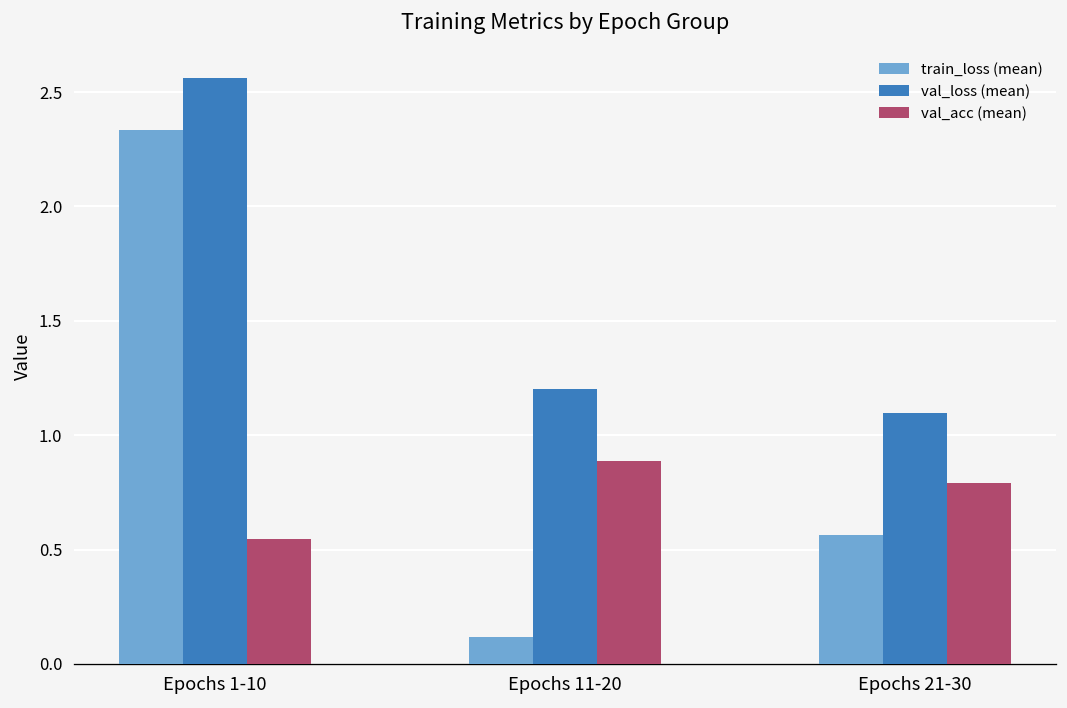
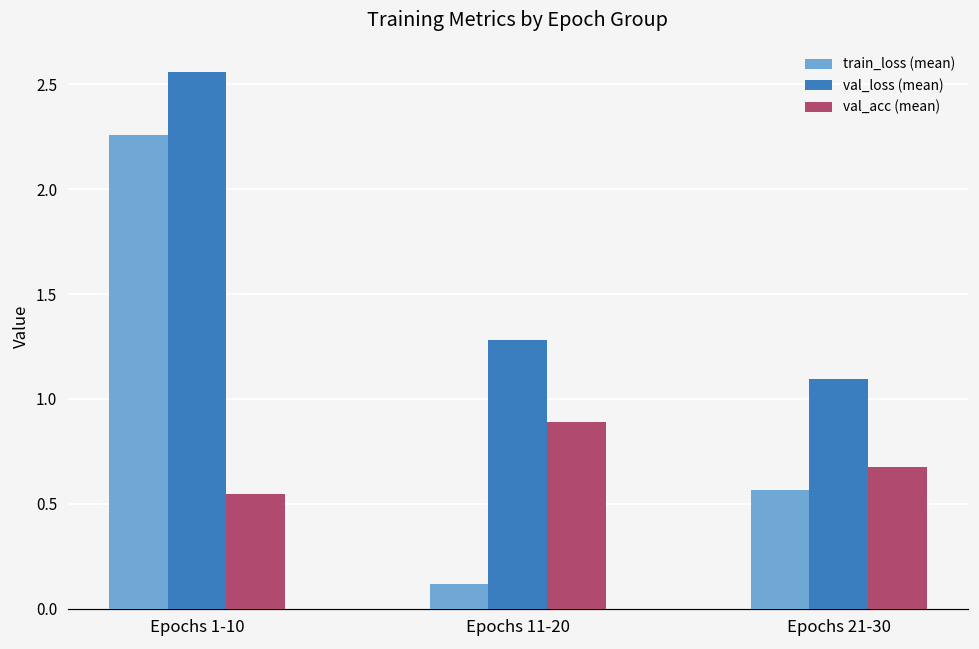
  {
    "train_loss (mean)": {
-     "Epochs 1-10": 2.33,
+     "Epochs 1-10": 2.26,
      "Epochs 11-20": 0.12,
      "Epochs 21-30": 0.57
    },
    "val_loss (mean)": {
      "Epochs 1-10": 2.56,
-     "Epochs 11-20": 1.20,
+     "Epochs 11-20": 1.28,
      "Epochs 21-30": 1.10
    },
    "val_acc (mean)": {
      "Epochs 1-10": 0.55,
      "Epochs 11-20": 0.89,
-     "Epochs 21-30": 0.79
+     "Epochs 21-30": 0.68
    }
  }
